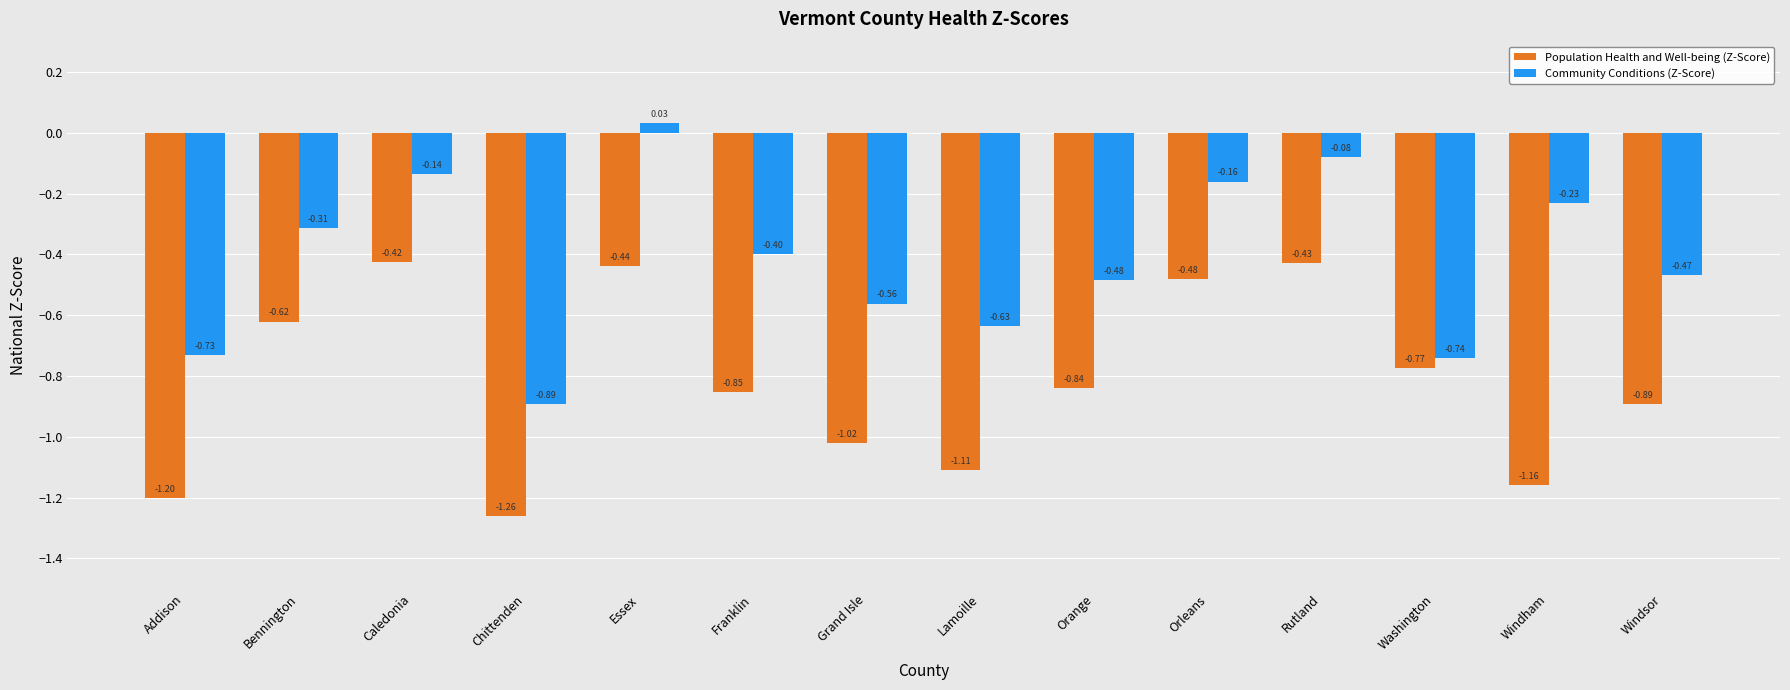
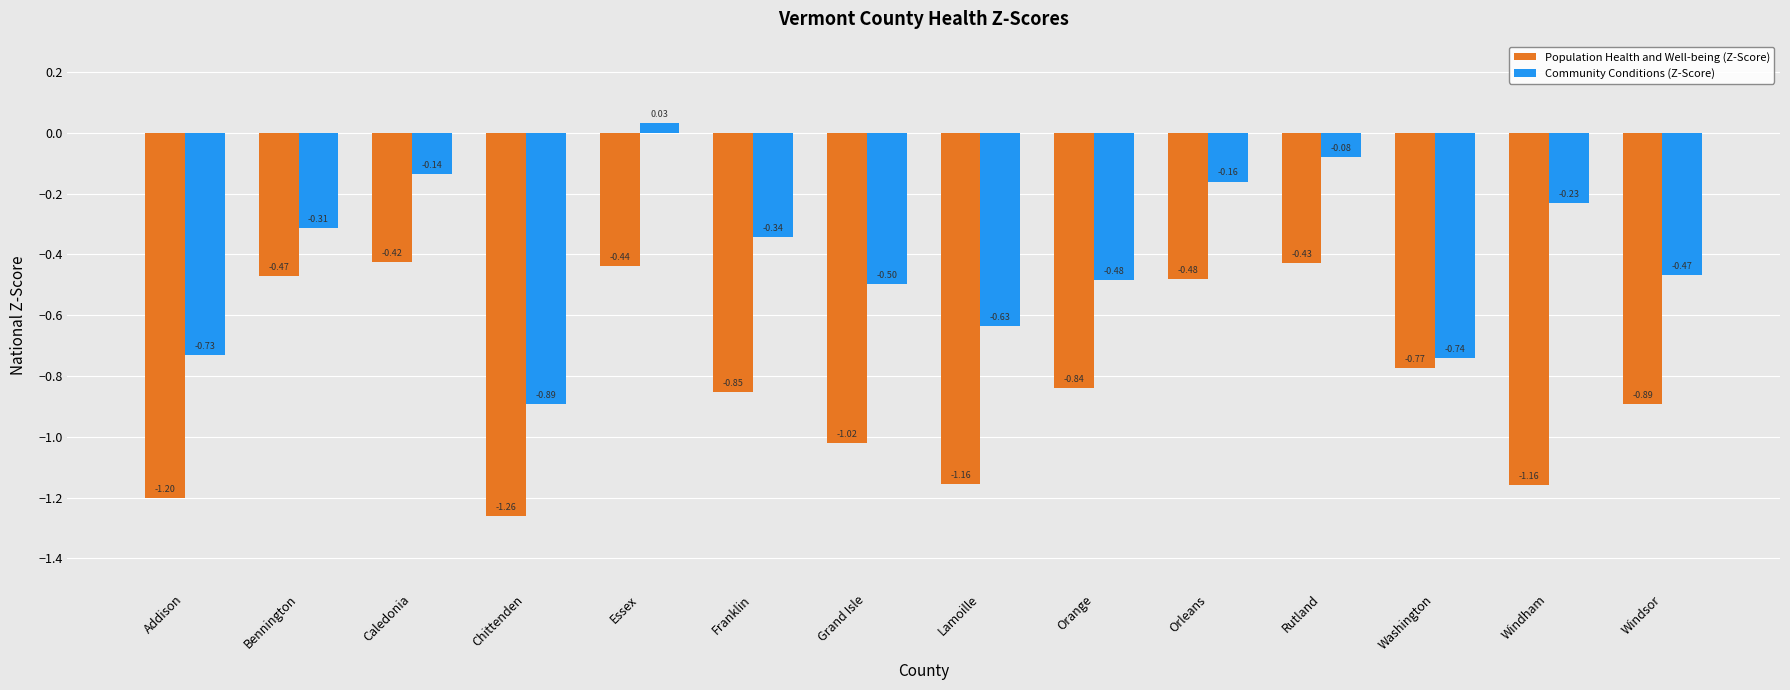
  {
    "Population Health and Well-being (Z-Score)": {
      "Addison": -1.20,
-     "Bennington": -0.62,
+     "Bennington": -0.47,
      "Caledonia": -0.42,
      "Chittenden": -1.26,
      "Essex": -0.44,
      "Franklin": -0.85,
      "Grand Isle": -1.02,
-     "Lamoille": -1.11,
+     "Lamoille": -1.16,
      "Orange": -0.84,
      "Orleans": -0.48,
      "Rutland": -0.43,
      "Washington": -0.77,
      "Windham": -1.16,
      "Windsor": -0.89
    },
    "Community Conditions (Z-Score)": {
      "Addison": -0.73,
      "Bennington": -0.31,
      "Caledonia": -0.14,
      "Chittenden": -0.89,
      "Essex": 0.03,
-     "Franklin": -0.40,
-     "Grand Isle": -0.56,
+     "Franklin": -0.34,
+     "Grand Isle": -0.50,
      "Lamoille": -0.63,
      "Orange": -0.48,
      "Orleans": -0.16,
      "Rutland": -0.08,
      "Washington": -0.74,
      "Windham": -0.23,
      "Windsor": -0.47
    }
  }
